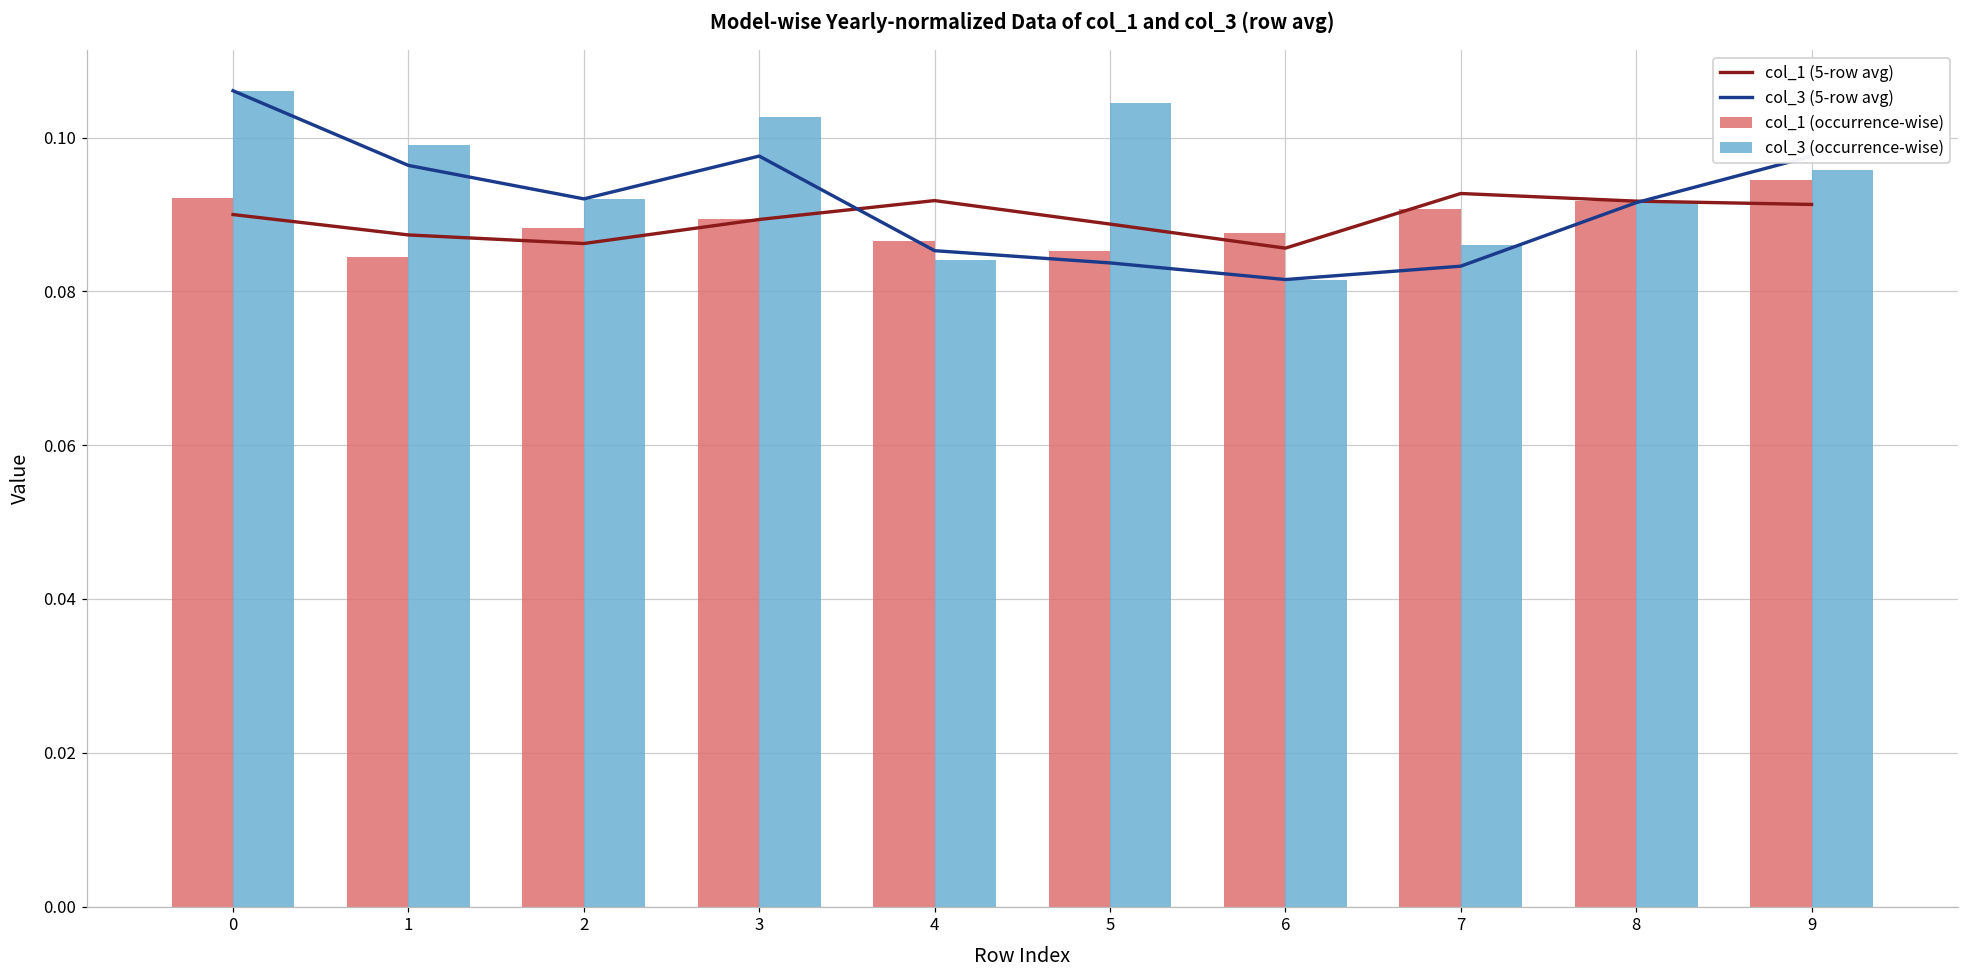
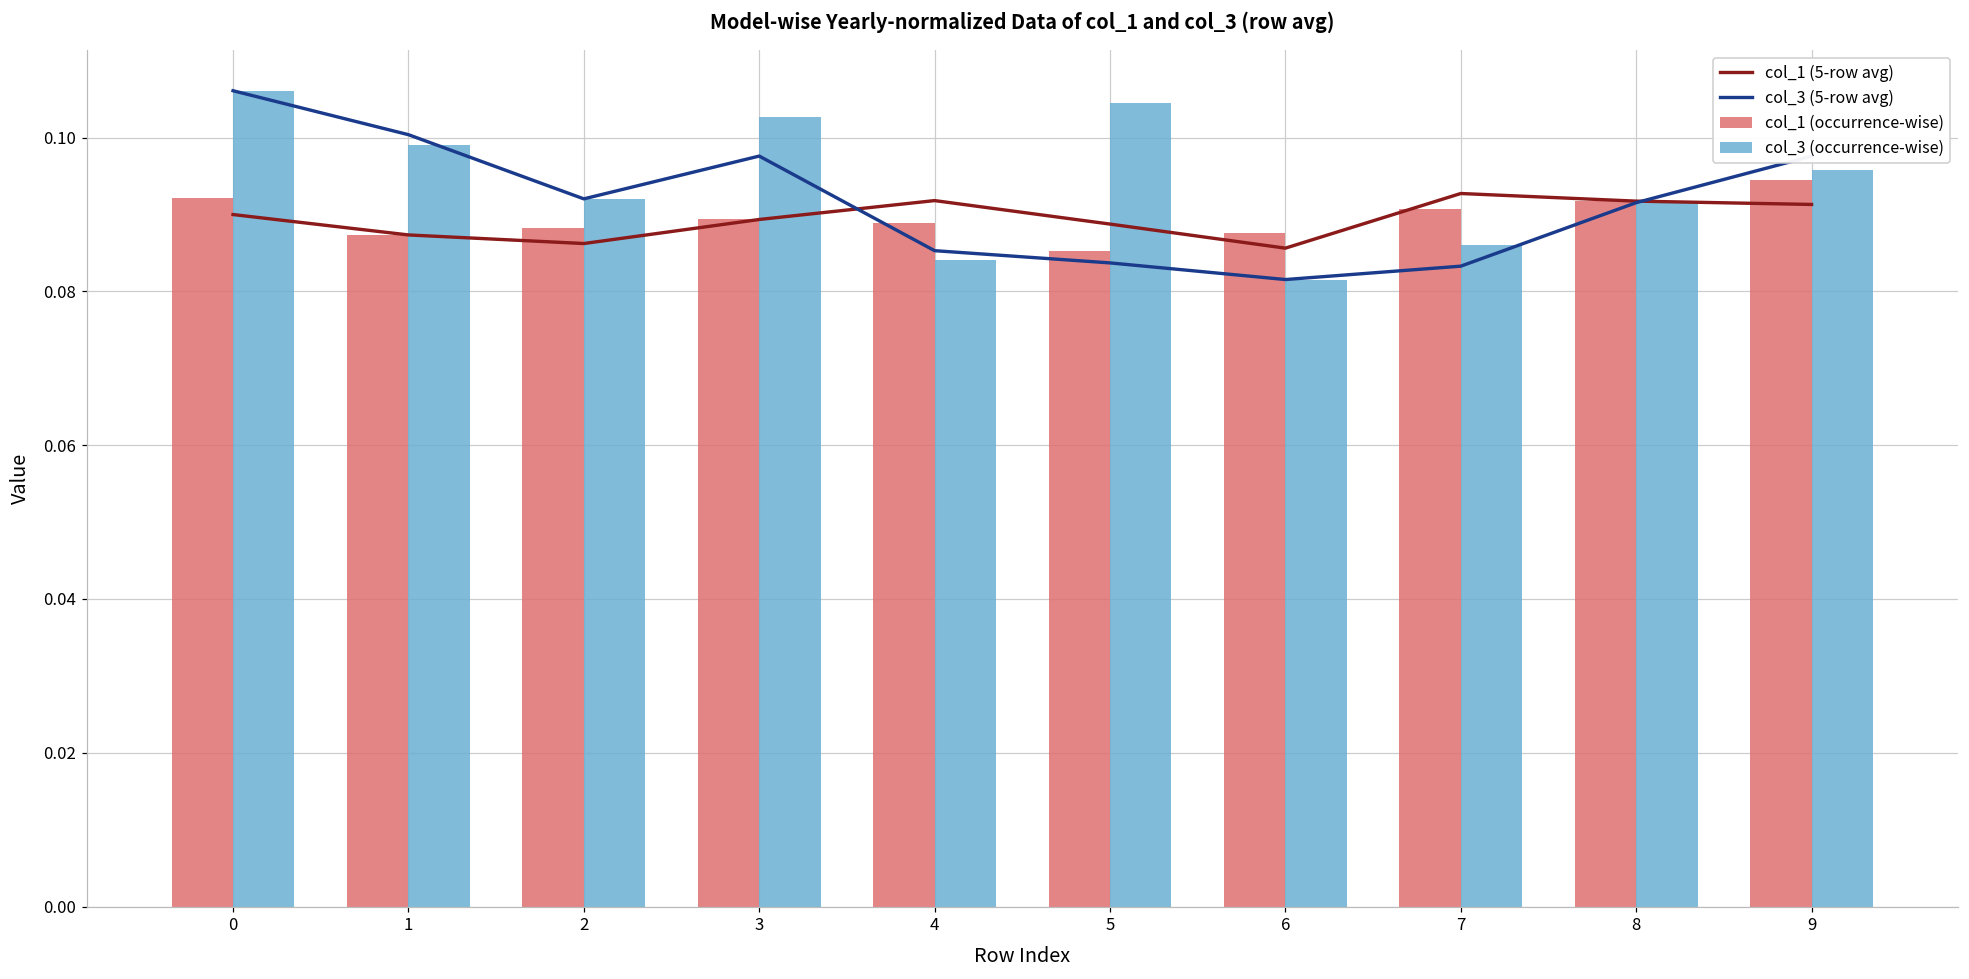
  {
    "col_1 (occurrence-wise)": {
      "0": 0.092,
-     "1": 0.085,
+     "1": 0.087,
      "2": 0.088,
      "3": 0.089,
-     "4": 0.087,
+     "4": 0.089,
      "5": 0.085,
      "6": 0.088,
      "7": 0.091,
      "8": 0.092,
      "9": 0.094
    },
    "col_1 (5-row avg)": {
      "0": 0.090,
      "1": 0.087,
      "2": 0.086,
      "3": 0.089,
      "4": 0.092,
      "5": 0.089,
      "6": 0.086,
      "7": 0.093,
      "9": 0.091
    },
    "col_3 (5-row avg)": {
      "0": 0.106,
-     "1": 0.096,
+     "1": 0.100,
      "2": 0.092,
      "3": 0.098,
      "4": 0.085,
      "5": 0.084,
      "6": 0.082,
      "7": 0.083
    },
    "col_3 (occurrence-wise)": {
      "0": 0.106,
      "1": 0.099,
      "2": 0.092,
      "3": 0.103,
      "4": 0.084,
      "5": 0.104,
      "6": 0.082,
      "7": 0.086,
      "8": 0.092,
      "9": 0.096
    }
  }
